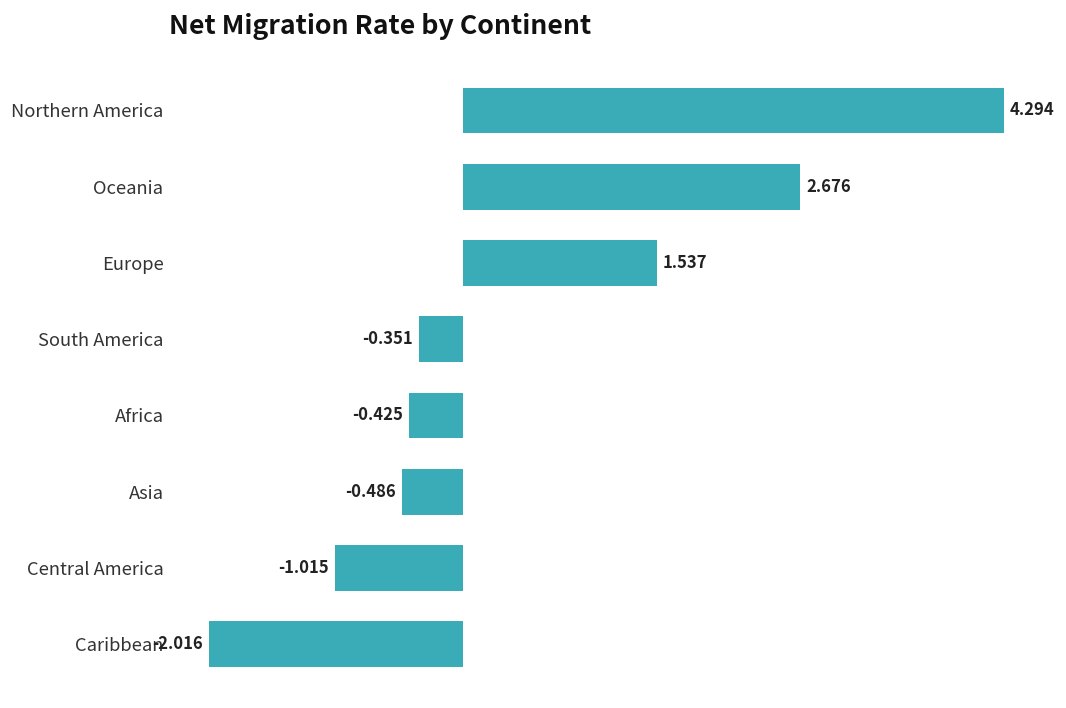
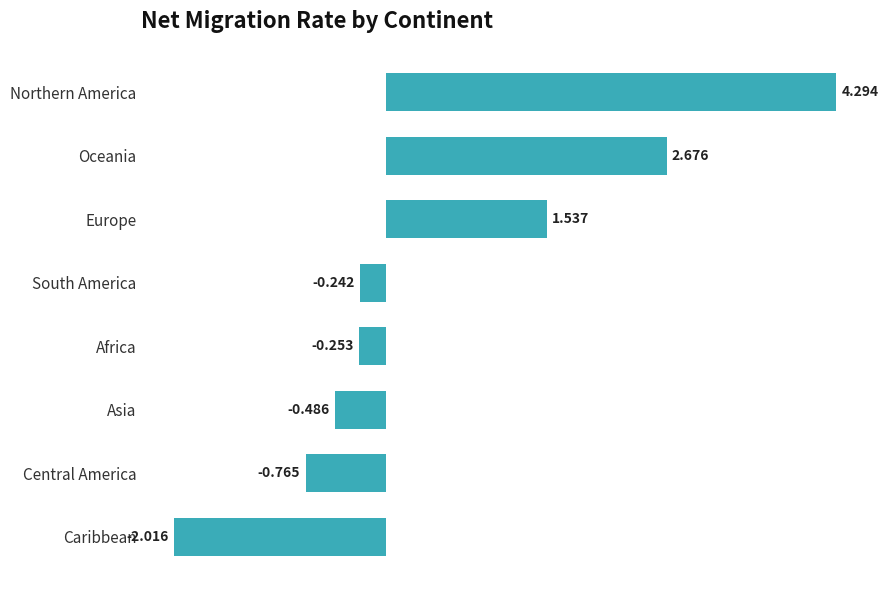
  {
    "Northern America": 4.294,
    "Oceania": 2.676,
    "Europe": 1.537,
-   "South America": -0.351,
-   "Africa": -0.425,
+   "South America": -0.242,
+   "Africa": -0.253,
    "Asia": -0.486,
-   "Central America": -1.015,
+   "Central America": -0.765,
    "Caribbean": -2.016
  }
